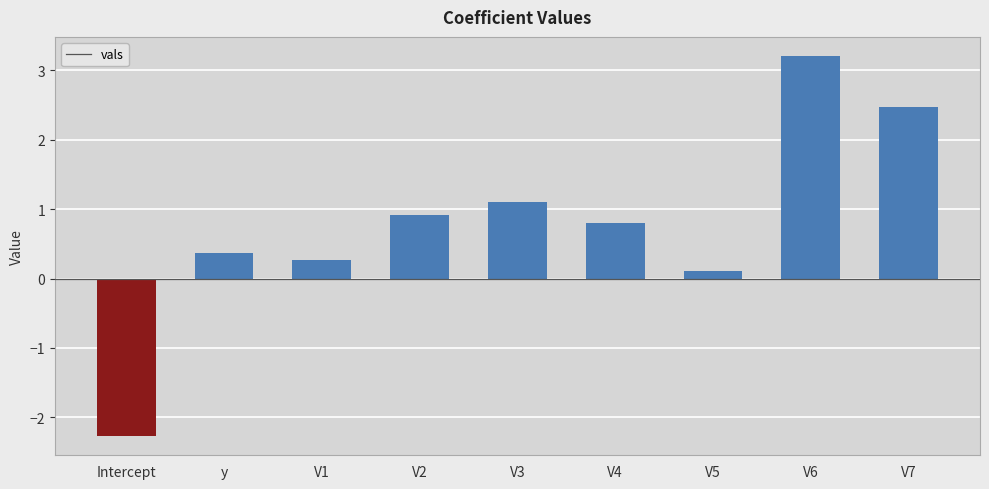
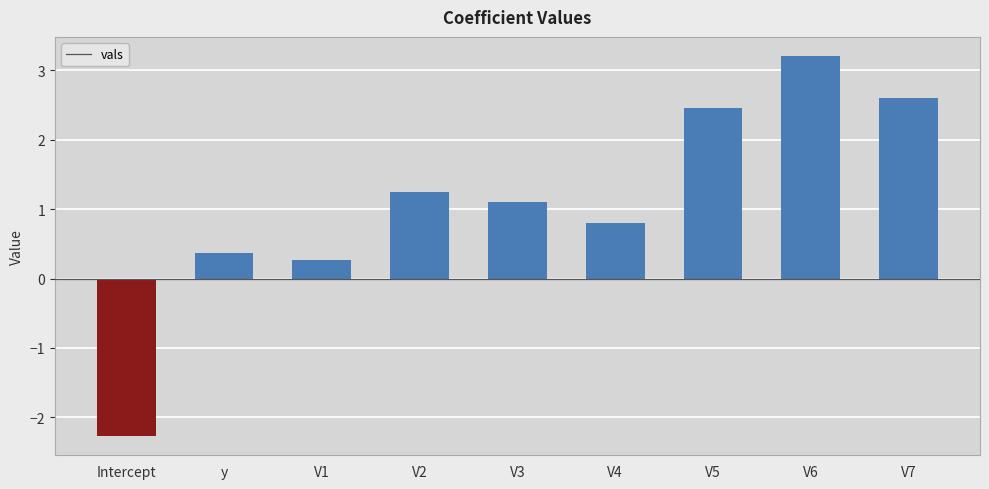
  {
    "Intercept": -2.3,
    "y": 0.4,
    "V1": 0.3,
-   "V2": 0.9,
+   "V2": 1.3,
    "V3": 1.1,
    "V4": 0.8,
-   "V5": 0.1,
+   "V5": 2.5,
    "V6": 3.2,
-   "V7": 2.5
+   "V7": 2.6
  }
